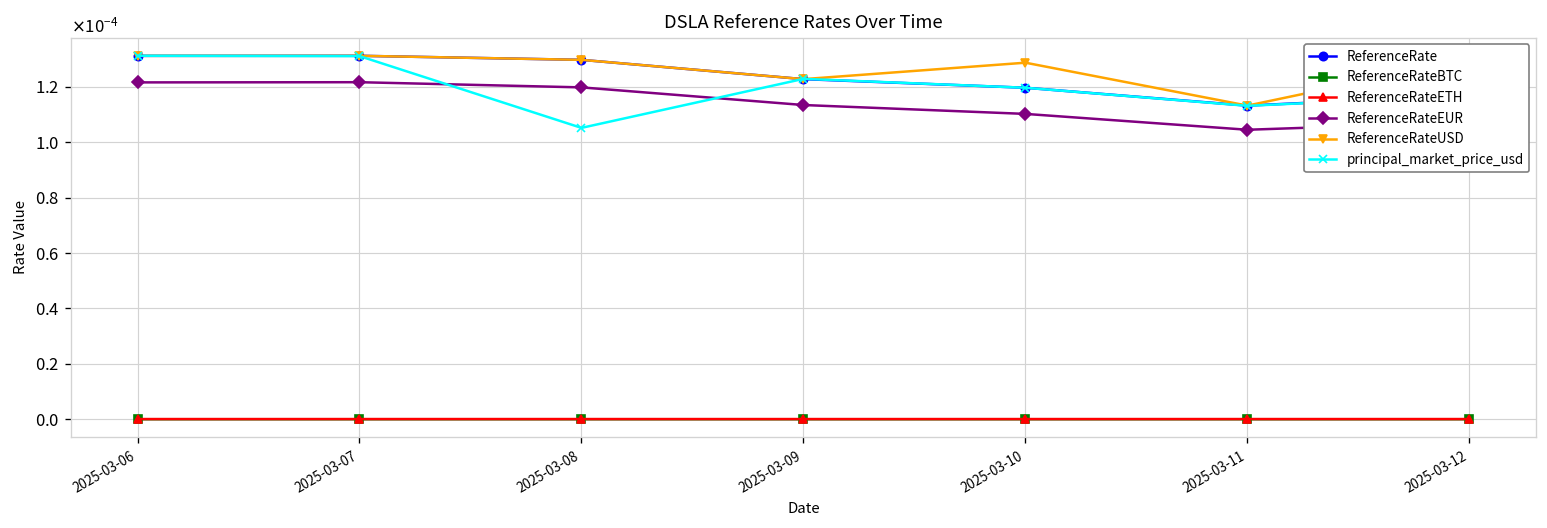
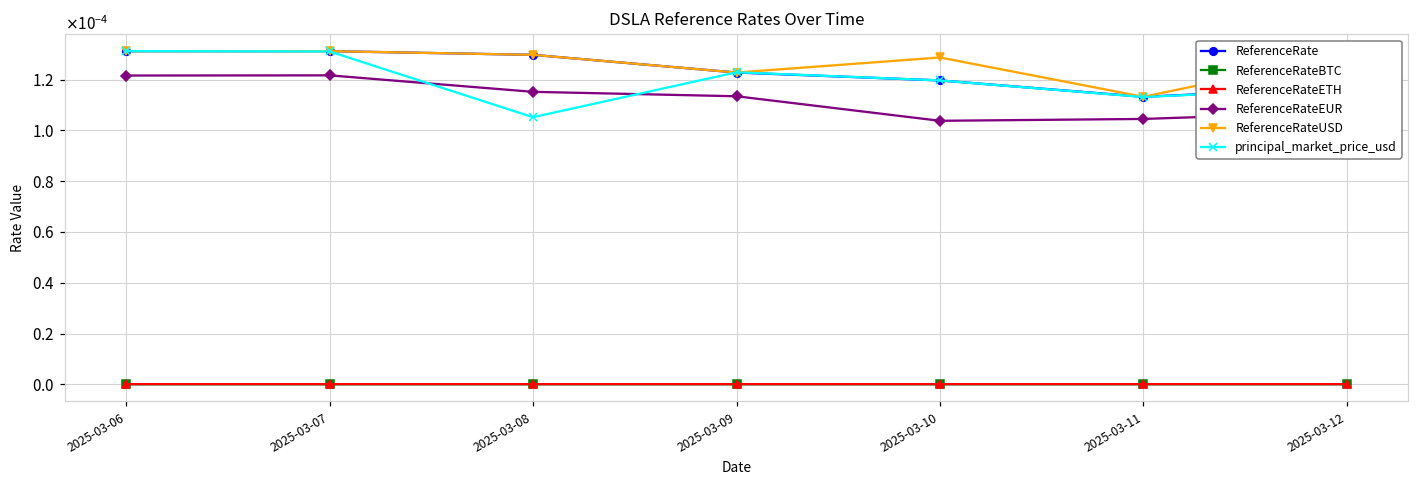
  {
    "ReferenceRateETH": {
      "2025-03-06": 0.000000,
      "2025-03-07": 0.000000,
      "2025-03-08": 0.000000,
      "2025-03-09": 0.000000,
      "2025-03-10": 0.000000,
      "2025-03-11": 0.000000,
      "2025-03-12": 0.000000
    },
    "ReferenceRateEUR": {
      "2025-03-06": 0.000122,
      "2025-03-07": 0.000122,
-     "2025-03-08": 0.000120,
+     "2025-03-08": 0.000115,
      "2025-03-09": 0.000113,
-     "2025-03-10": 0.000110,
+     "2025-03-10": 0.000104,
      "2025-03-11": 0.000105
    },
    "ReferenceRateUSD": {
      "2025-03-10": 0.000129
    },
    "principal_market_price_usd": {
      "2025-03-08": 0.000105
    }
  }
